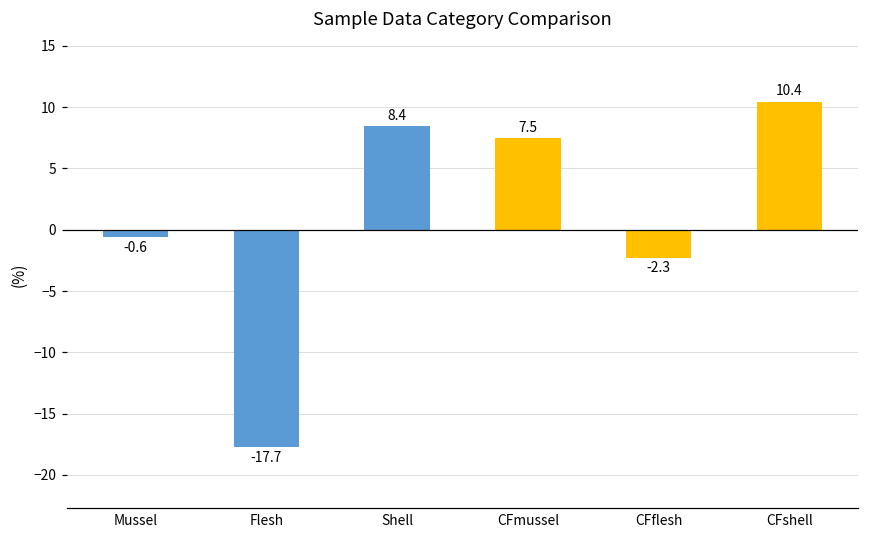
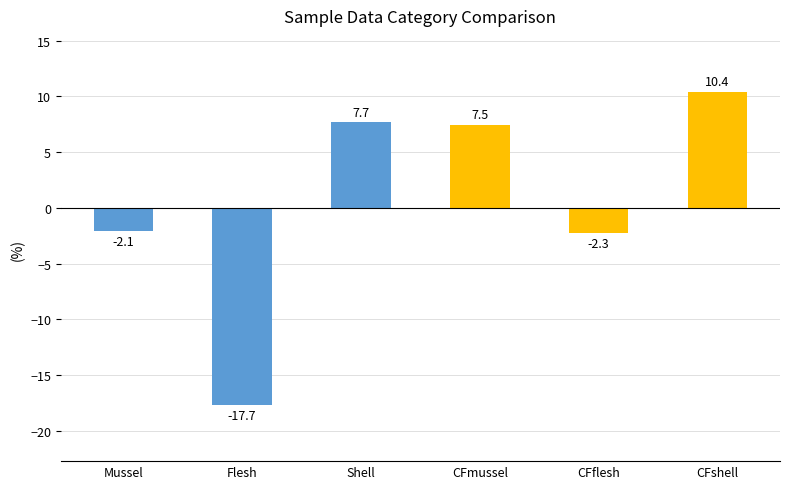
  {
-   "Mussel": -0.6,
+   "Mussel": -2.1,
    "Flesh": -17.7,
-   "Shell": 8.4,
+   "Shell": 7.7,
    "CFmussel": 7.5,
    "CFflesh": -2.3,
    "CFshell": 10.4
  }
